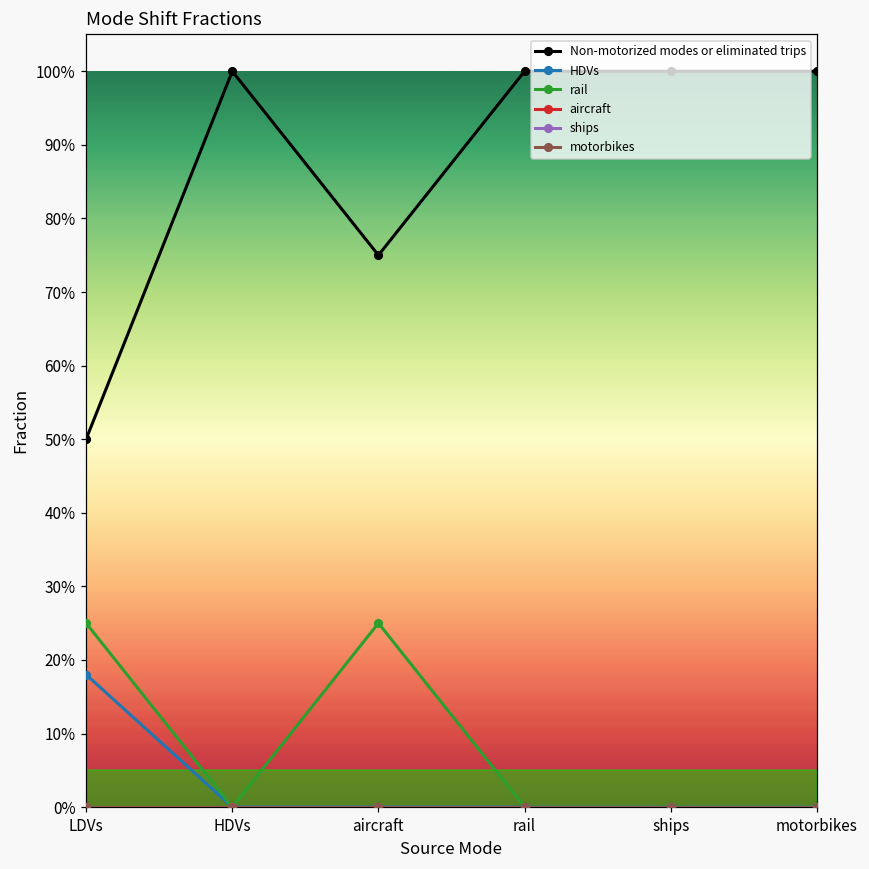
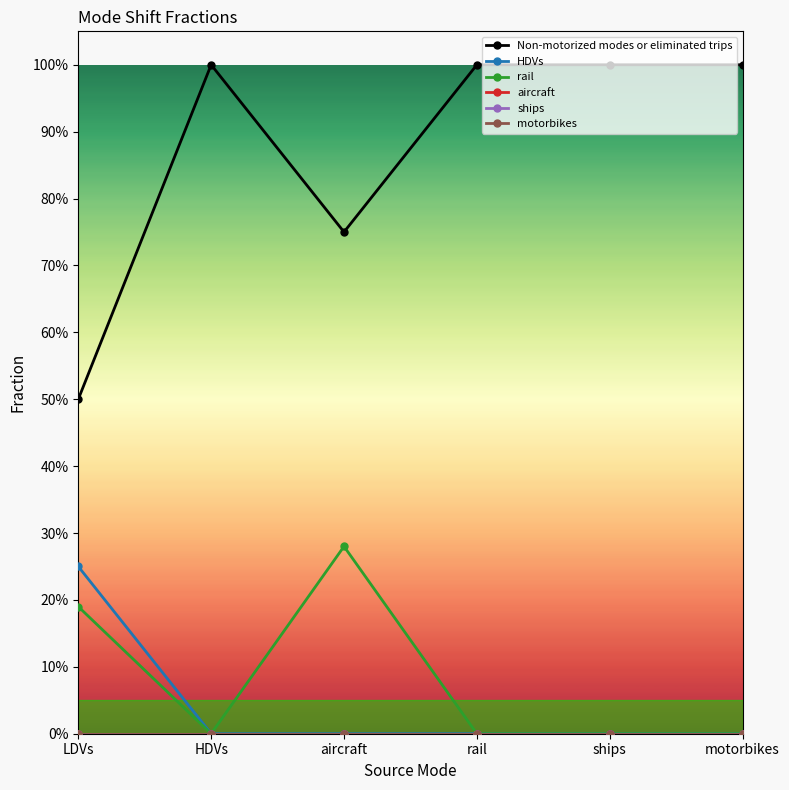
  {
    "Non-motorized modes or eliminated trips": {
      "LDVs": "50%",
      "HDVs": "100%",
      "aircraft": "75%",
      "rail": "100%",
      "motorbikes": "100%"
    },
    "HDVs": {
-     "LDVs": "18%"
+     "LDVs": "25%"
    },
    "rail": {
-     "LDVs": "25%",
-     "aircraft": "25%"
+     "LDVs": "19%",
+     "aircraft": "28%"
    }
  }
